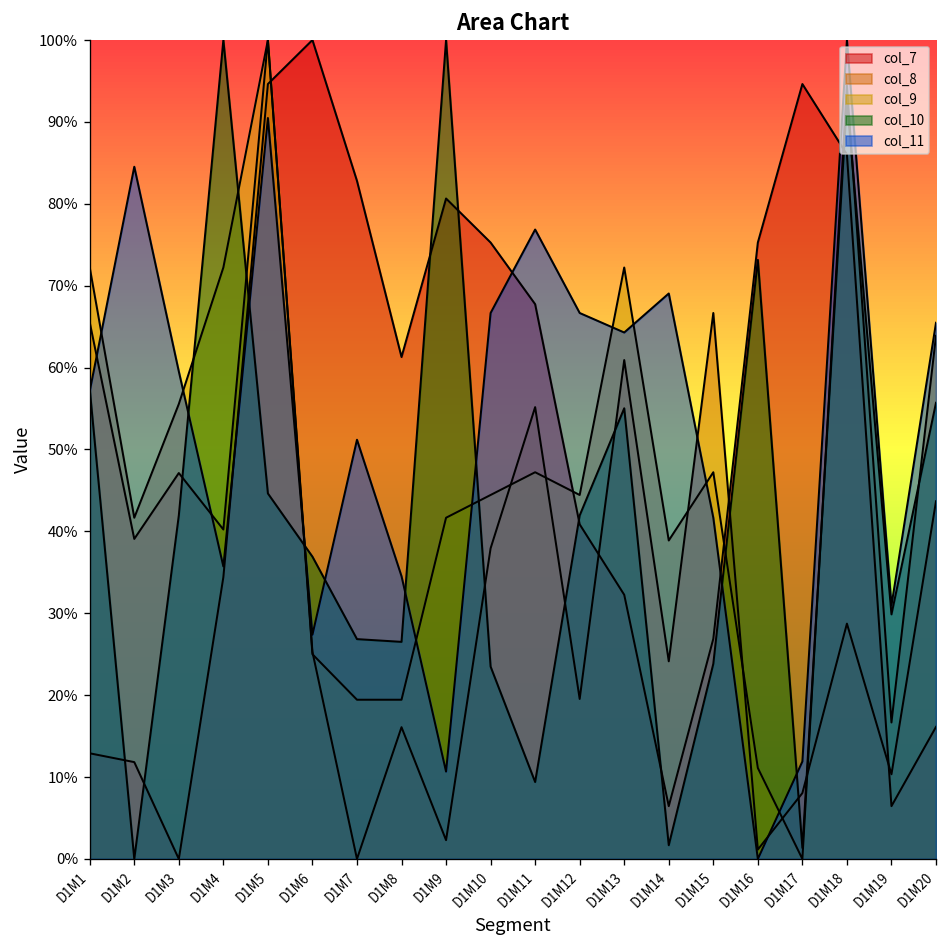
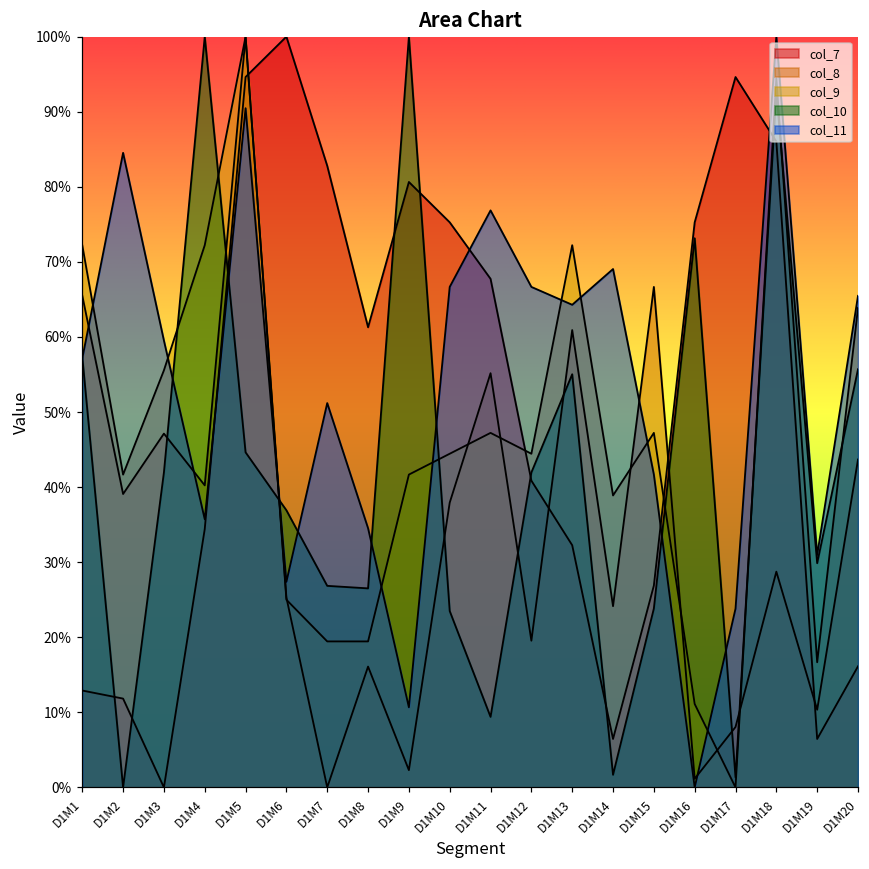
  {
    "col_7": {
      "D1M1": "13%",
      "D1M2": "12%",
      "D1M3": "0%",
      "D1M4": "34%",
      "D1M5": "95%",
      "D1M6": "100%",
      "D1M7": "83%",
      "D1M8": "61%",
      "D1M9": "81%",
      "D1M10": "75%",
      "D1M11": "68%",
      "D1M12": "41%",
      "D1M13": "32%",
      "D1M14": "6%",
      "D1M15": "27%",
      "D1M16": "75%",
      "D1M17": "95%",
      "D1M18": "86%",
      "D1M19": "6%",
      "D1M20": "16%"
    },
    "col_10": {
      "D1M2": "0%",
      "D1M3": "42%",
      "D1M4": "100%",
      "D1M5": "45%",
      "D1M6": "37%",
      "D1M7": "27%",
      "D1M8": "27%",
      "D1M9": "100%",
      "D1M10": "23%",
      "D1M11": "9%",
      "D1M12": "42%",
      "D1M13": "55%",
      "D1M14": "2%",
      "D1M15": "24%",
      "D1M16": "73%",
      "D1M17": "1%",
      "D1M19": "30%",
      "D1M20": "56%"
    },
    "col_11": {
      "D1M2": "85%",
      "D1M3": "60%",
      "D1M4": "36%",
      "D1M5": "90%",
      "D1M6": "27%",
      "D1M7": "51%",
      "D1M8": "35%",
      "D1M9": "11%",
      "D1M10": "67%",
      "D1M11": "77%",
      "D1M12": "67%",
      "D1M13": "64%",
      "D1M14": "69%",
      "D1M15": "42%",
      "D1M16": "0%",
-     "D1M17": "12%",
+     "D1M17": "24%",
      "D1M18": "100%",
      "D1M19": "31%",
      "D1M20": "65%"
    }
  }
